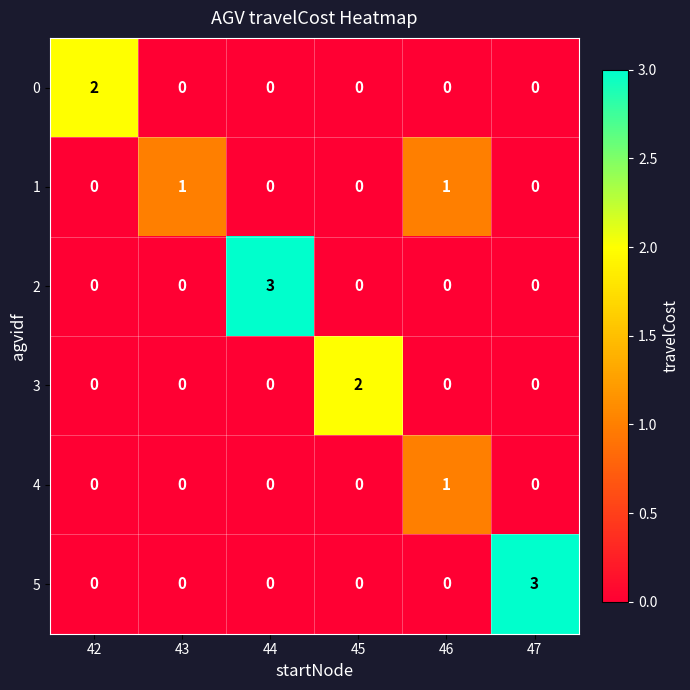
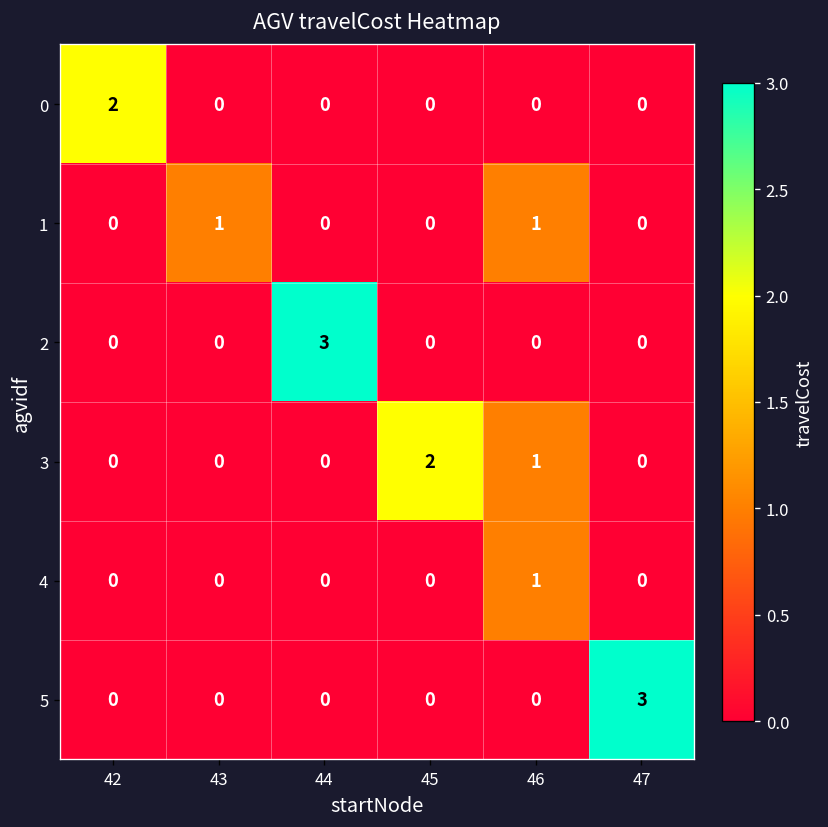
  {
    "0": {
      "42": 2,
      "43": 0,
      "44": 0,
      "45": 0,
      "46": 0,
      "47": 0
    },
    "1": {
      "42": 0,
      "43": 1,
      "44": 0,
      "45": 0,
      "46": 1,
      "47": 0
    },
    "2": {
      "42": 0,
      "43": 0,
      "44": 3,
      "45": 0,
      "46": 0,
      "47": 0
    },
    "3": {
      "42": 0,
      "43": 0,
      "44": 0,
      "45": 2,
-     "46": 0,
+     "46": 1,
      "47": 0
    },
    "4": {
      "42": 0,
      "43": 0,
      "44": 0,
      "45": 0,
      "46": 1,
      "47": 0
    },
    "5": {
      "42": 0,
      "43": 0,
      "44": 0,
      "45": 0,
      "46": 0,
      "47": 3
    }
  }
